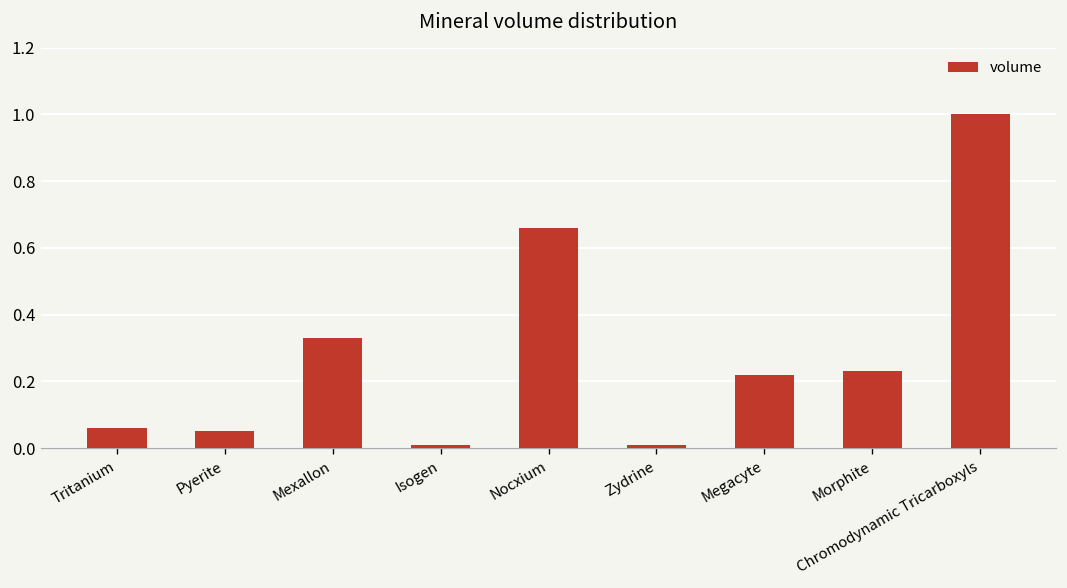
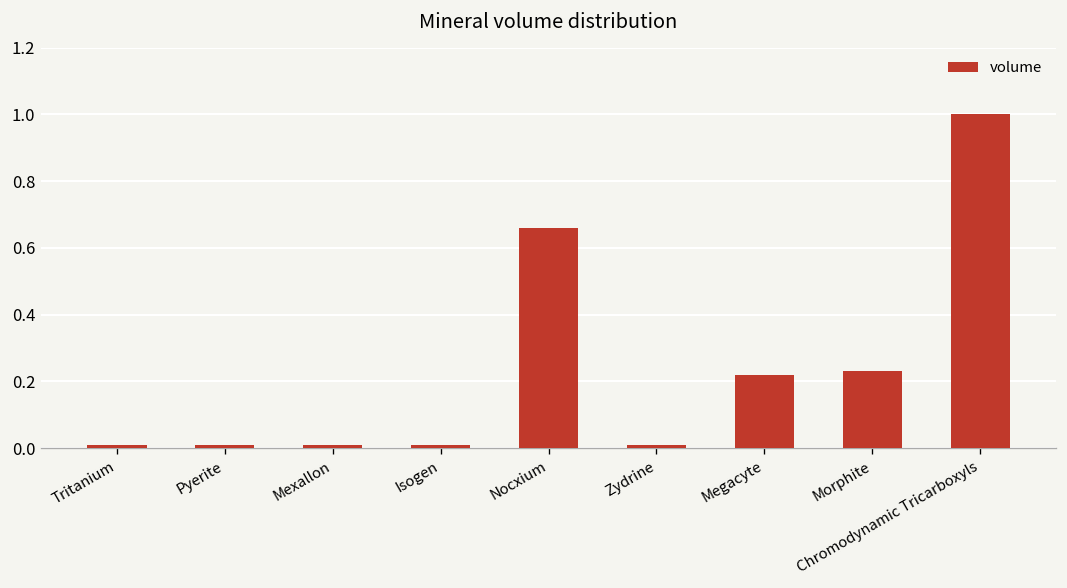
  {
-   "Tritanium": 0.06,
-   "Pyerite": 0.05,
-   "Mexallon": 0.33,
+   "Tritanium": 0.01,
+   "Pyerite": 0.01,
+   "Mexallon": 0.01,
    "Isogen": 0.01,
    "Nocxium": 0.66,
    "Zydrine": 0.01,
    "Megacyte": 0.22,
    "Morphite": 0.23,
    "Chromodynamic Tricarboxyls": 1.00
  }
